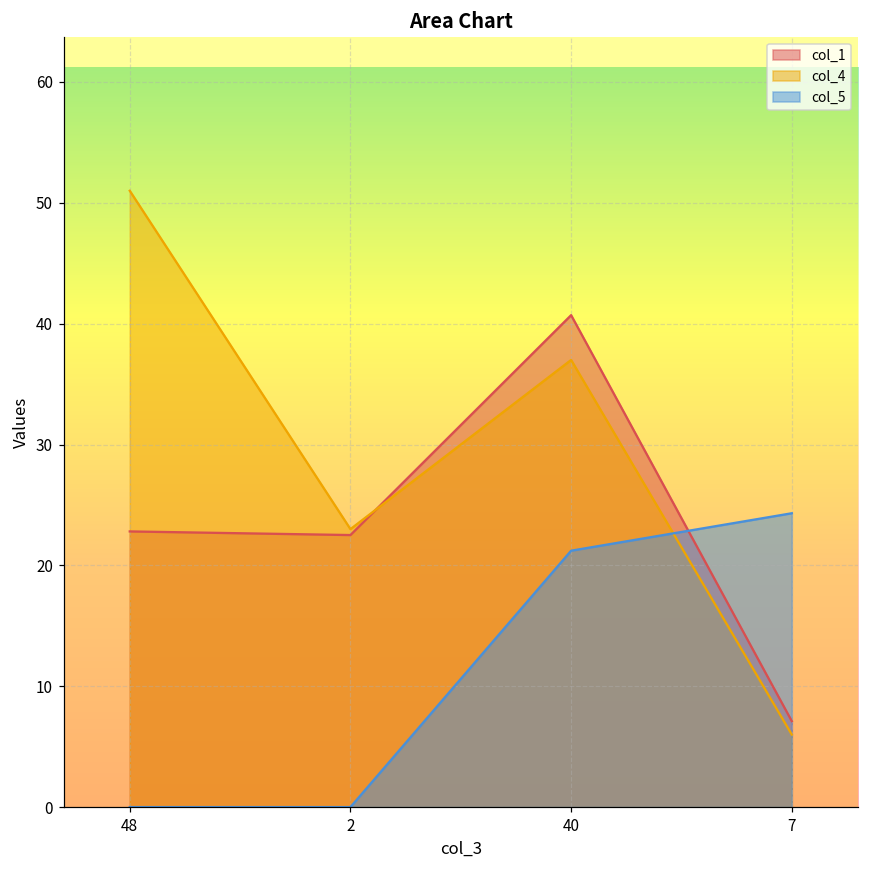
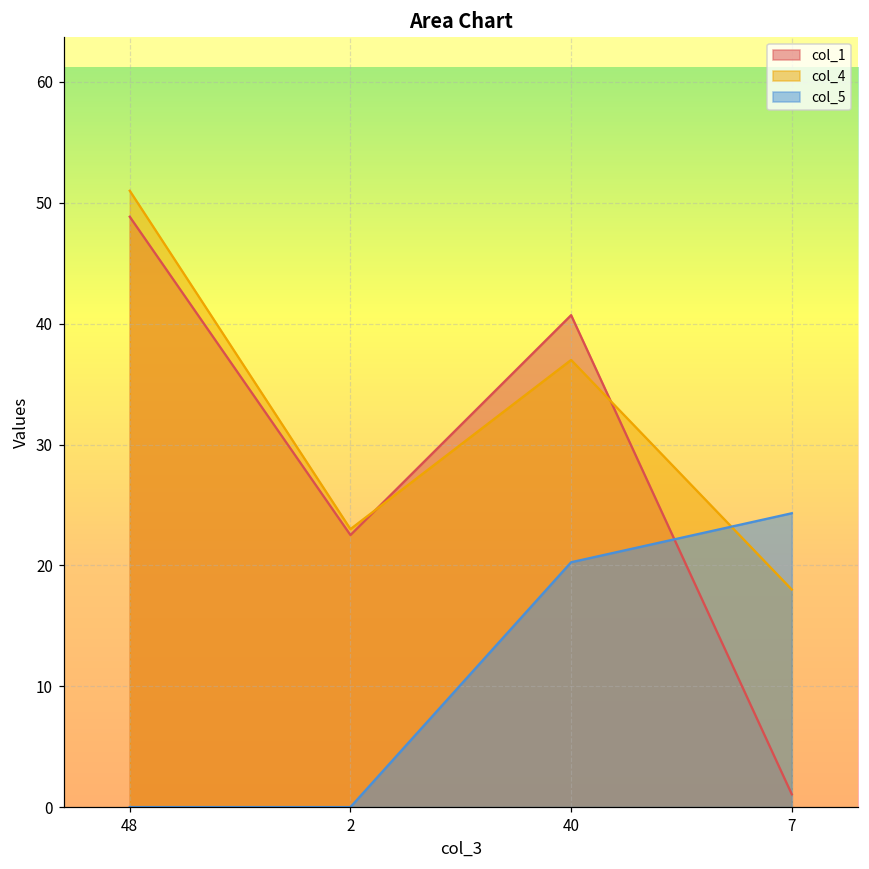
  {
    "col_1": {
-     "48": 22.8,
+     "48": 48.9,
      "2": 22.5,
      "40": 40.7,
-     "7": 7.1
+     "7": 1.1
    },
    "col_4": {
      "48": 51,
      "2": 23,
      "40": 37,
-     "7": 6
+     "7": 18
    },
    "col_5": {
      "48": 0.0,
      "2": 0.0,
-     "40": 21.2,
+     "40": 20.3,
      "7": 24.3
    }
  }
